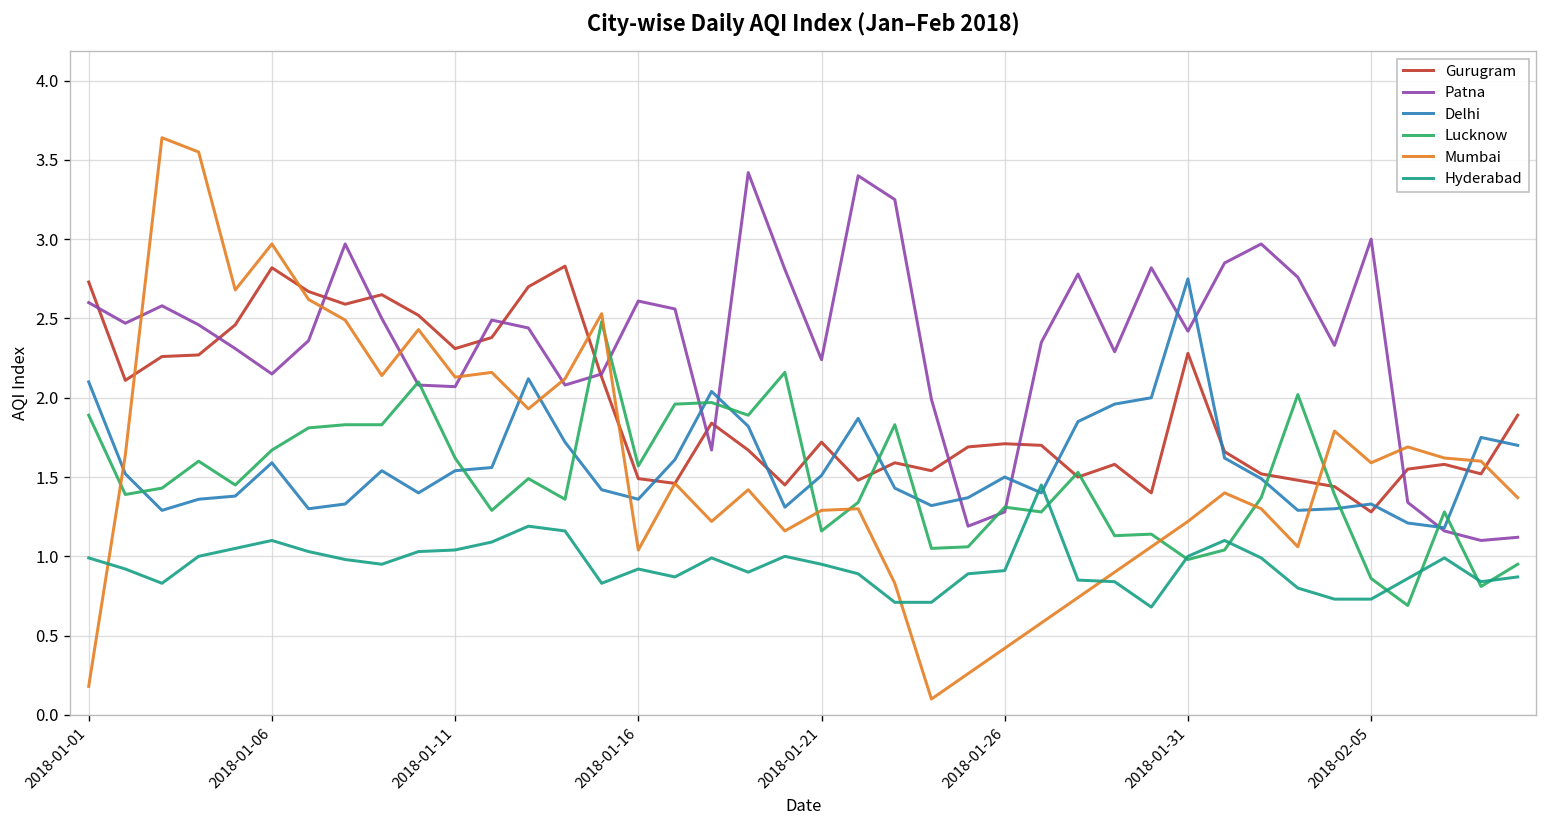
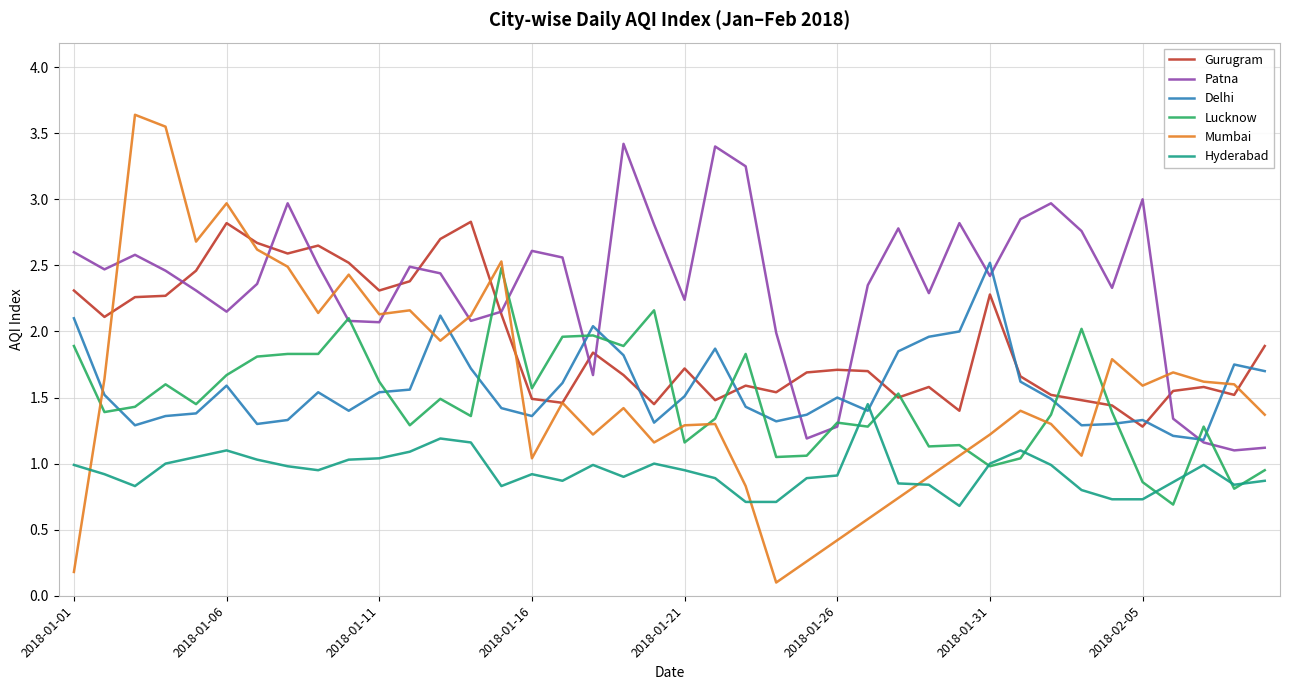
  {
    "Gurugram": {
-     "2018-01-01": 2.73,
+     "2018-01-01": 2.31,
      "2018-01-06": 2.82,
      "2018-01-11": 2.31,
      "2018-01-16": 1.49,
      "2018-01-21": 1.72,
      "2018-01-26": 1.71,
      "2018-01-31": 2.28,
      "2018-02-05": 1.28
    },
    "Patna": {
      "2018-01-01": 2.60,
      "2018-01-06": 2.15,
      "2018-01-11": 2.07,
      "2018-01-16": 2.61,
      "2018-01-21": 2.24,
      "2018-01-26": 1.28,
      "2018-01-31": 2.42,
      "2018-02-05": 3.00
    },
    "Delhi": {
      "2018-01-01": 2.10,
      "2018-01-06": 1.59,
      "2018-01-11": 1.54,
      "2018-01-16": 1.36,
      "2018-01-21": 1.51,
      "2018-01-26": 1.50,
-     "2018-01-31": 2.75,
+     "2018-01-31": 2.52,
      "2018-02-05": 1.33
    },
    "Mumbai": {
      "2018-01-01": 0.18,
      "2018-01-06": 2.97,
      "2018-01-11": 2.13,
      "2018-01-16": 1.04,
      "2018-01-21": 1.29,
      "2018-01-26": 0.42,
      "2018-01-31": 1.22,
      "2018-02-05": 1.59
    }
  }
